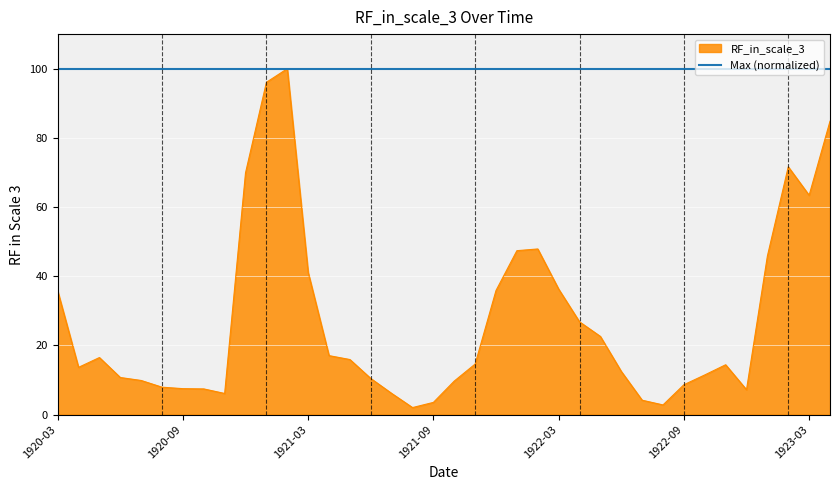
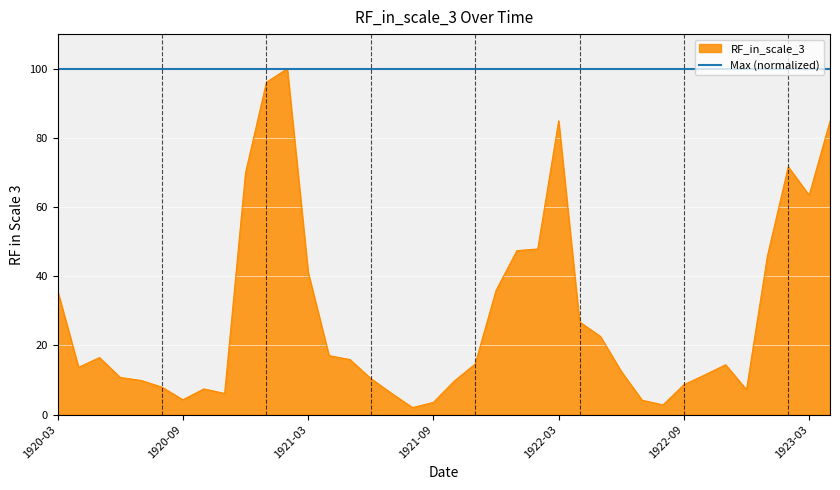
  {
    "RF_in_scale_3": {
      "1920-03": 36,
-     "1920-09": 7,
+     "1920-09": 4,
      "1921-03": 41,
      "1921-09": 4,
-     "1922-03": 36,
+     "1922-03": 85,
      "1922-09": 9,
      "1923-03": 63
    },
    "Max (normalized)": {
      "1920-03": 100,
      "1920-09": 100,
      "1921-03": 100,
      "1921-09": 100,
      "1922-03": 100,
      "1922-09": 100
    }
  }
